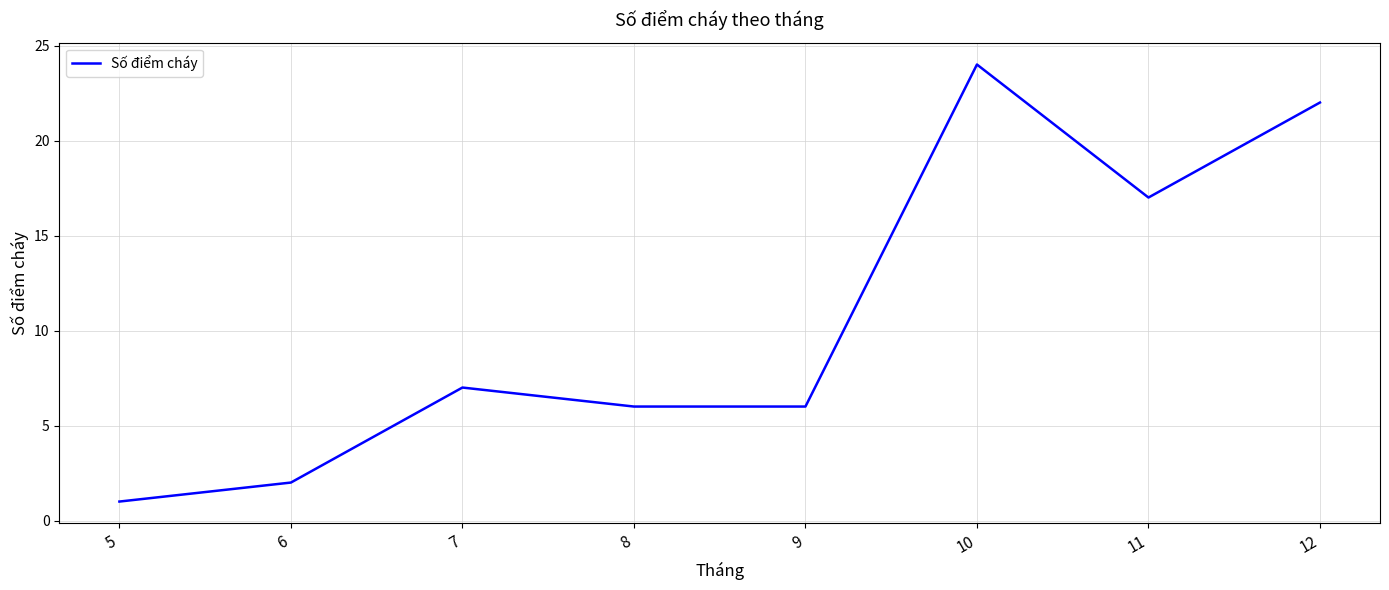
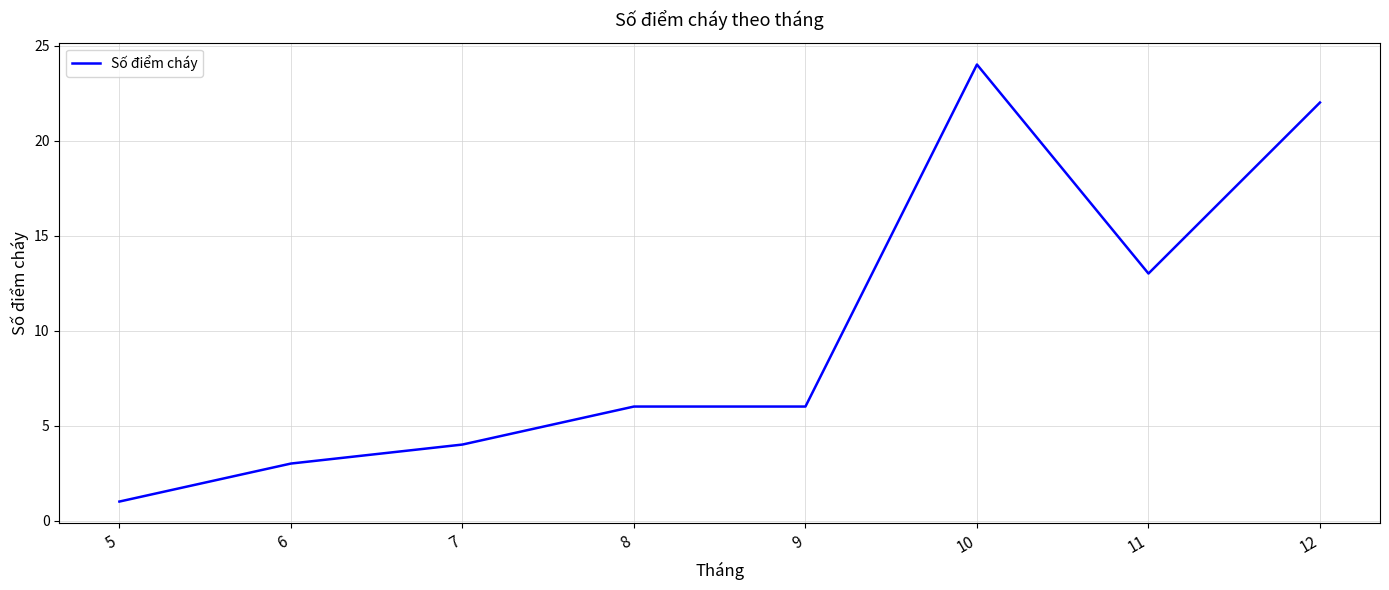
  {
    "5": 1,
-   "6": 2,
-   "7": 7,
+   "6": 3,
+   "7": 4,
    "8": 6,
    "9": 6,
    "10": 24,
-   "11": 17,
+   "11": 13,
    "12": 22
  }
